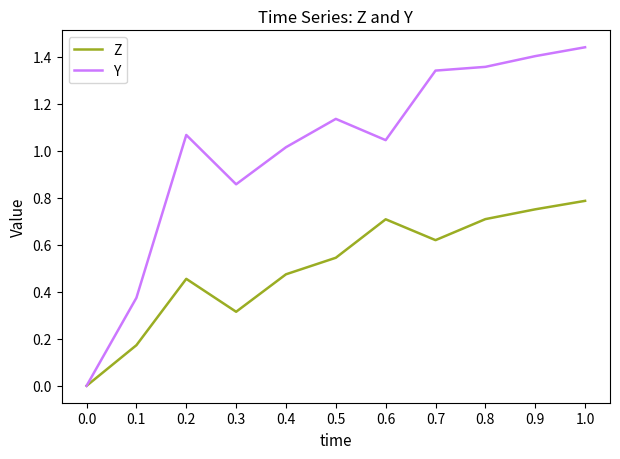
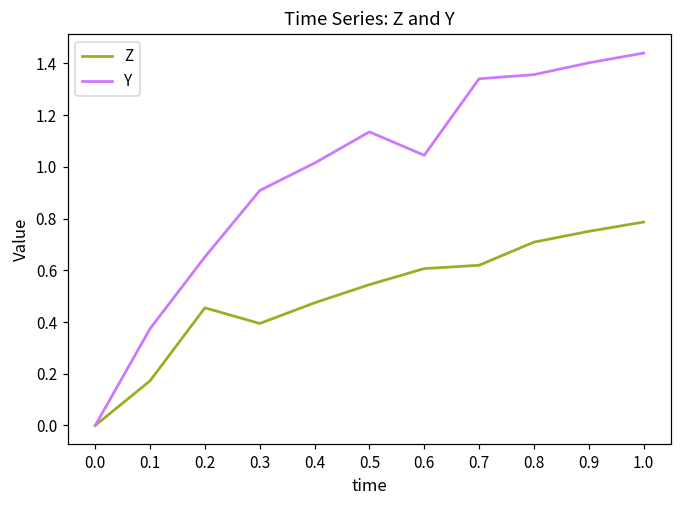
  {
    "Z": {
      "0.1": 0.17,
      "0.2": 0.45,
-     "0.3": 0.31,
+     "0.3": 0.39,
      "0.4": 0.47,
      "0.5": 0.54,
-     "0.6": 0.71,
+     "0.6": 0.61,
      "0.7": 0.62,
      "0.8": 0.71,
      "0.9": 0.75,
      "1.0": 0.79
    },
    "Y": {
      "0.1": 0.37,
-     "0.2": 1.07,
-     "0.3": 0.86,
+     "0.2": 0.65,
+     "0.3": 0.91,
      "0.4": 1.01,
      "0.5": 1.14,
      "0.6": 1.04,
      "0.7": 1.34,
      "0.8": 1.36,
      "0.9": 1.40,
      "1.0": 1.44
    }
  }
